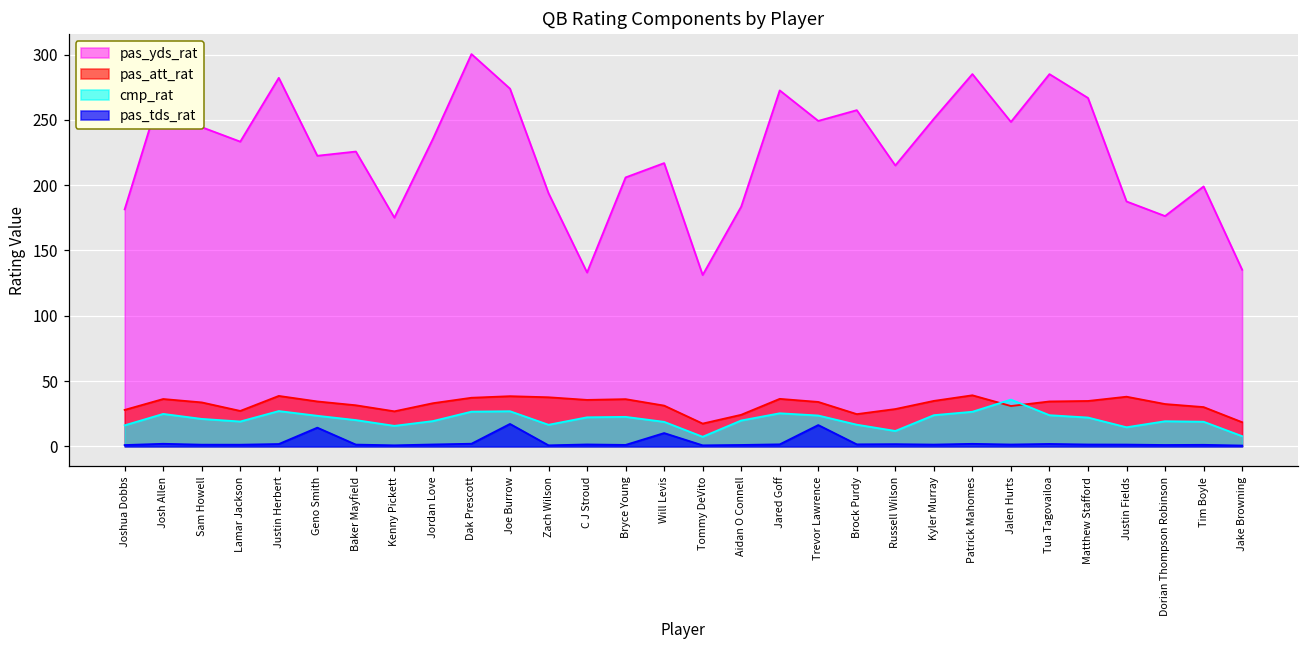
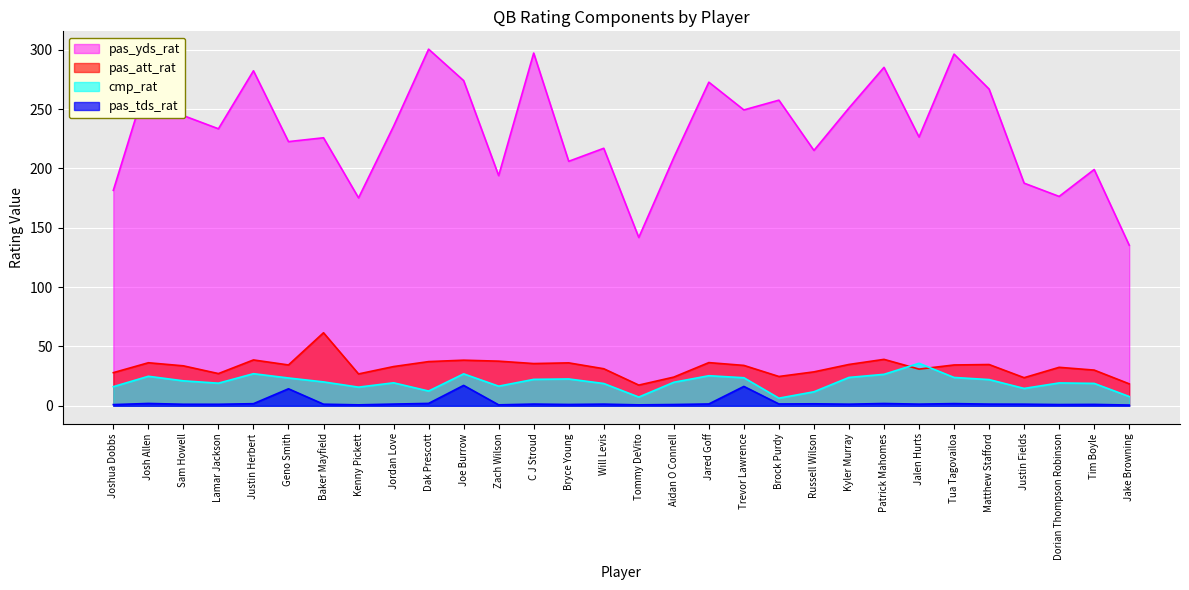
  {
    "pas_yds_rat": {
      "Joshua Dobbs": 181,
      "Lamar Jackson": 233,
      "Justin Herbert": 282,
      "Geno Smith": 223,
      "Baker Mayfield": 226,
      "Kenny Pickett": 175,
      "Jordan Love": 235,
      "Dak Prescott": 300,
      "Joe Burrow": 274,
      "Zach Wilson": 194,
-     "C J Stroud": 133,
+     "C J Stroud": 297,
      "Bryce Young": 206,
      "Will Levis": 217,
-     "Tommy DeVito": 131,
-     "Aidan O Connell": 184,
+     "Tommy DeVito": 142,
+     "Aidan O Connell": 209,
      "Jared Goff": 273,
      "Trevor Lawrence": 249,
      "Brock Purdy": 257,
      "Russell Wilson": 215,
      "Kyler Murray": 251,
      "Patrick Mahomes": 285,
-     "Jalen Hurts": 248,
-     "Tua Tagovailoa": 285,
+     "Jalen Hurts": 226,
+     "Tua Tagovailoa": 296,
      "Matthew Stafford": 267,
      "Justin Fields": 188,
      "Dorian Thompson Robinson": 176,
      "Tim Boyle": 199,
      "Jake Browning": 135
    },
    "pas_att_rat": {
      "Joshua Dobbs": 28,
      "Josh Allen": 36,
      "Sam Howell": 34,
      "Lamar Jackson": 27,
      "Justin Herbert": 39,
      "Geno Smith": 34,
-     "Baker Mayfield": 31,
+     "Baker Mayfield": 62,
      "Kenny Pickett": 27,
      "Jordan Love": 33,
      "Dak Prescott": 37,
      "Joe Burrow": 38,
      "Zach Wilson": 38,
      "C J Stroud": 36,
      "Bryce Young": 36,
      "Will Levis": 31,
      "Tommy DeVito": 17,
      "Aidan O Connell": 24,
      "Jared Goff": 36,
      "Trevor Lawrence": 34,
      "Brock Purdy": 25,
      "Russell Wilson": 29,
      "Kyler Murray": 35,
      "Patrick Mahomes": 39,
      "Jalen Hurts": 31,
      "Tua Tagovailoa": 34,
      "Matthew Stafford": 35,
-     "Justin Fields": 38,
+     "Justin Fields": 24,
      "Dorian Thompson Robinson": 32,
      "Tim Boyle": 30,
      "Jake Browning": 18
    },
    "cmp_rat": {
      "Joshua Dobbs": 16,
      "Josh Allen": 25,
      "Sam Howell": 21,
      "Lamar Jackson": 19,
      "Justin Herbert": 27,
      "Geno Smith": 23,
      "Baker Mayfield": 20,
      "Kenny Pickett": 16,
      "Jordan Love": 19,
-     "Dak Prescott": 27,
+     "Dak Prescott": 12,
      "Joe Burrow": 27,
      "Zach Wilson": 17,
      "C J Stroud": 22,
      "Bryce Young": 23,
      "Will Levis": 19,
      "Tommy DeVito": 7,
      "Aidan O Connell": 20,
      "Jared Goff": 25,
      "Trevor Lawrence": 24,
-     "Brock Purdy": 17,
+     "Brock Purdy": 6,
      "Russell Wilson": 12,
      "Kyler Murray": 24,
      "Patrick Mahomes": 26,
      "Jalen Hurts": 36,
      "Tua Tagovailoa": 24,
      "Matthew Stafford": 22,
      "Justin Fields": 15,
      "Dorian Thompson Robinson": 19,
      "Tim Boyle": 19,
      "Jake Browning": 8
    },
    "pas_tds_rat": {
      "Joshua Dobbs": 1,
      "Josh Allen": 2,
      "Sam Howell": 1,
      "Lamar Jackson": 1,
      "Justin Herbert": 2,
      "Geno Smith": 14,
      "Baker Mayfield": 1,
      "Kenny Pickett": 1,
      "Jordan Love": 1,
      "Dak Prescott": 2,
      "Joe Burrow": 17,
      "Zach Wilson": 1,
      "C J Stroud": 1,
      "Bryce Young": 1,
-     "Will Levis": 10,
+     "Will Levis": 1,
      "Tommy DeVito": 1,
      "Aidan O Connell": 1,
      "Jared Goff": 2,
      "Trevor Lawrence": 16,
      "Brock Purdy": 2,
      "Russell Wilson": 2,
      "Kyler Murray": 1,
      "Patrick Mahomes": 2,
      "Jalen Hurts": 1,
      "Tua Tagovailoa": 2,
      "Matthew Stafford": 1,
      "Justin Fields": 1,
      "Dorian Thompson Robinson": 1,
      "Tim Boyle": 1,
      "Jake Browning": 1
    }
  }
